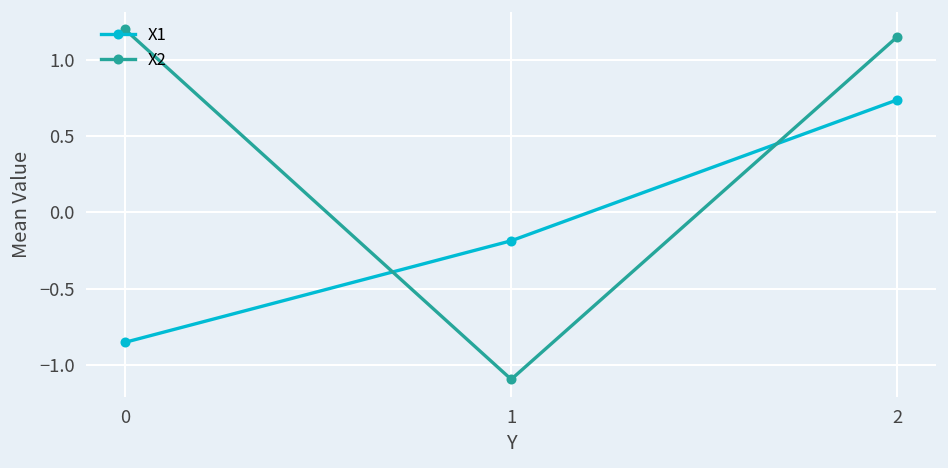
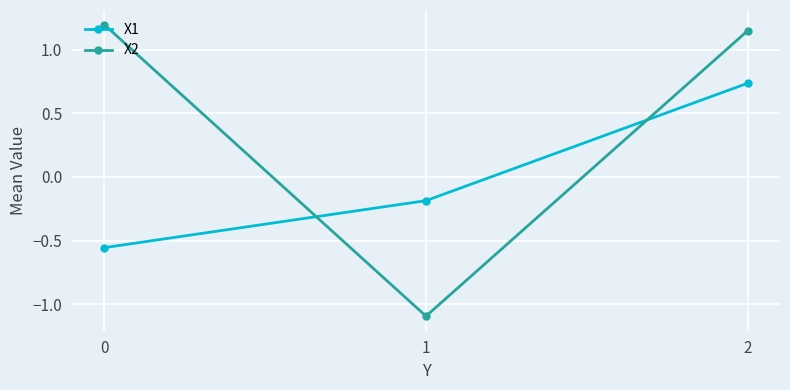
  {
    "X1": {
-     "0": -0.85,
+     "0": -0.56,
      "1": -0.19,
      "2": 0.74
    },
    "X2": {
      "0": 1.20,
      "1": -1.09,
      "2": 1.15
    }
  }
